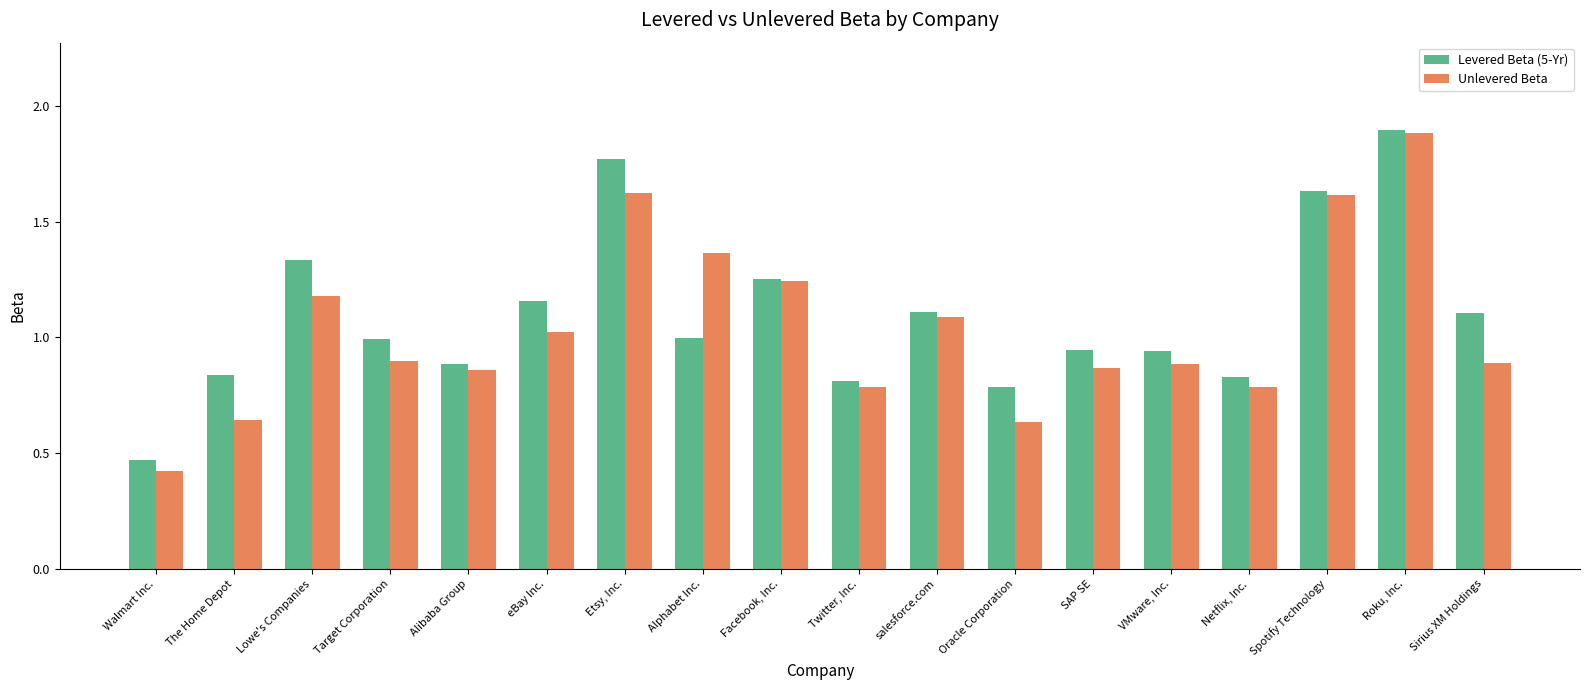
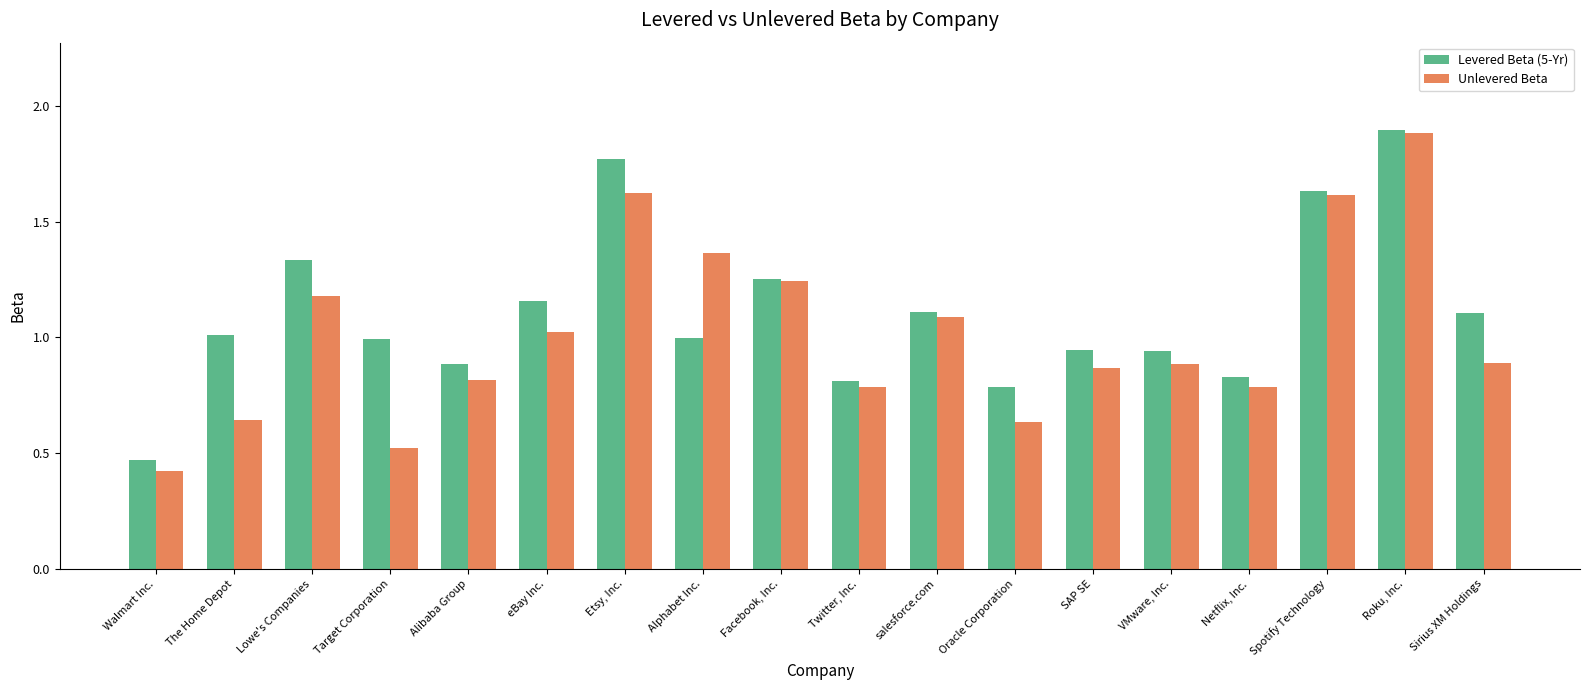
  {
    "Levered Beta (5-Yr)": {
      "Walmart Inc.": 0.47,
-     "The Home Depot": 0.84,
+     "The Home Depot": 1.01,
      "Lowe's Companies": 1.34,
      "Target Corporation": 0.99,
      "Alibaba Group": 0.88,
      "eBay Inc.": 1.16,
      "Etsy, Inc.": 1.77,
      "Alphabet Inc.": 1.00,
      "Facebook, Inc.": 1.25,
      "Twitter, Inc.": 0.81,
      "salesforce.com": 1.11,
      "Oracle Corporation": 0.79,
      "SAP SE": 0.95,
      "VMware, Inc.": 0.94,
      "Netflix, Inc.": 0.83,
      "Spotify Technology": 1.63,
      "Roku, Inc.": 1.89,
      "Sirius XM Holdings": 1.10
    },
    "Unlevered Beta": {
      "Walmart Inc.": 0.42,
      "The Home Depot": 0.64,
      "Lowe's Companies": 1.18,
-     "Target Corporation": 0.90,
-     "Alibaba Group": 0.86,
+     "Target Corporation": 0.52,
+     "Alibaba Group": 0.82,
      "eBay Inc.": 1.02,
      "Etsy, Inc.": 1.62,
      "Alphabet Inc.": 1.37,
      "Facebook, Inc.": 1.24,
      "Twitter, Inc.": 0.79,
      "salesforce.com": 1.09,
      "Oracle Corporation": 0.63,
      "SAP SE": 0.87,
      "VMware, Inc.": 0.89,
      "Netflix, Inc.": 0.79,
      "Spotify Technology": 1.61,
      "Roku, Inc.": 1.88,
      "Sirius XM Holdings": 0.89
    }
  }
